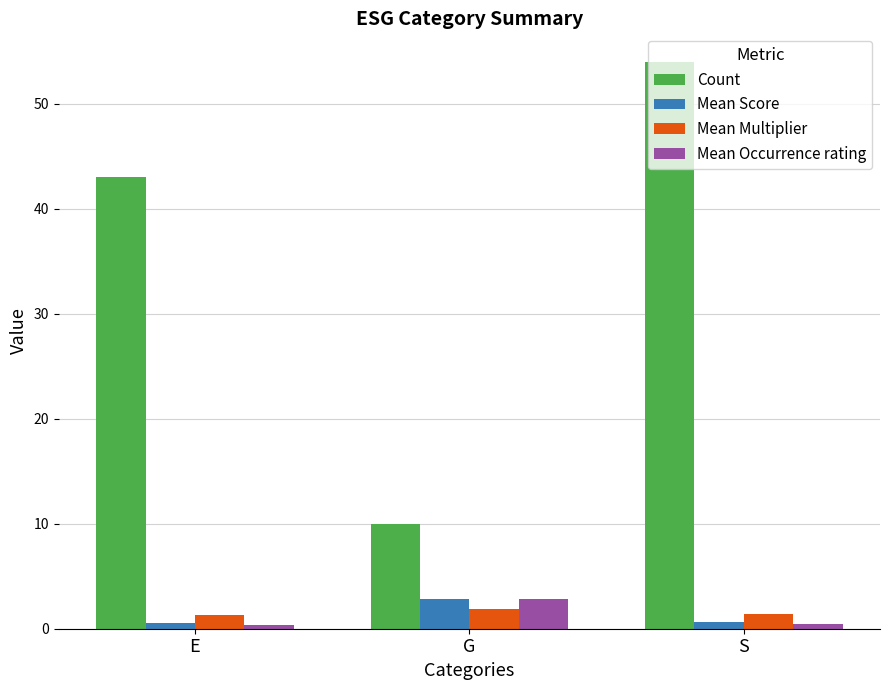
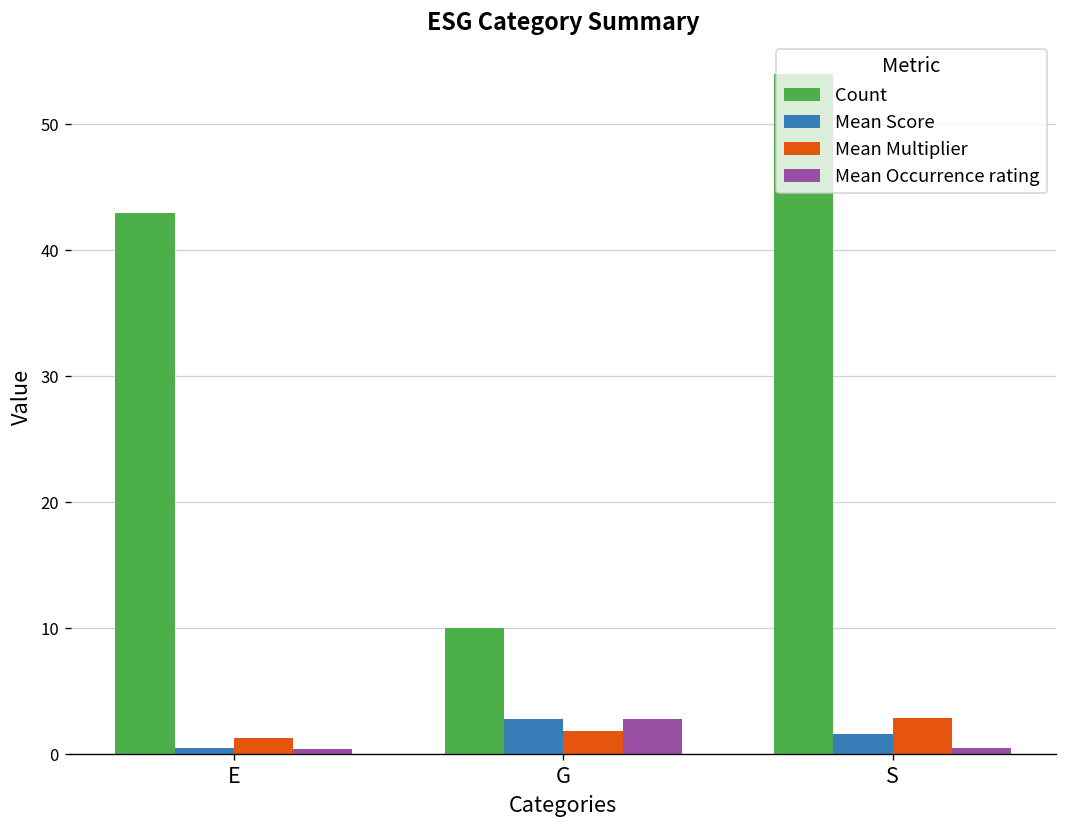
  {
    "Count": {
      "E": 43.0,
      "G": 10.0
    },
    "Mean Score": {
      "E": 0.5,
      "G": 2.8,
-     "S": 0.6
+     "S": 1.6
    },
    "Mean Multiplier": {
      "E": 1.3,
      "G": 1.9,
-     "S": 1.4
+     "S": 2.9
    },
    "Mean Occurrence rating": {
      "E": 0.4,
      "G": 2.8,
      "S": 0.5
    }
  }
